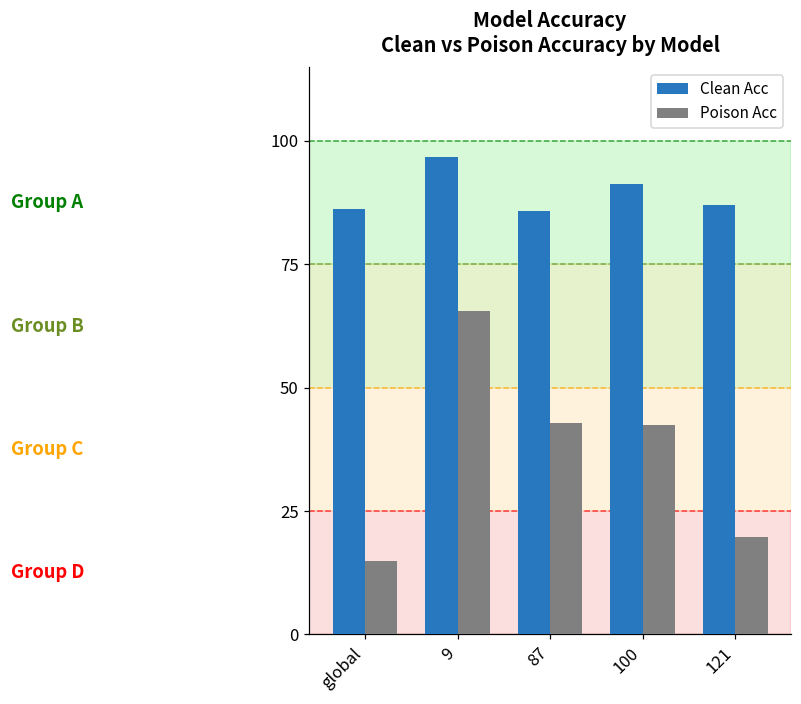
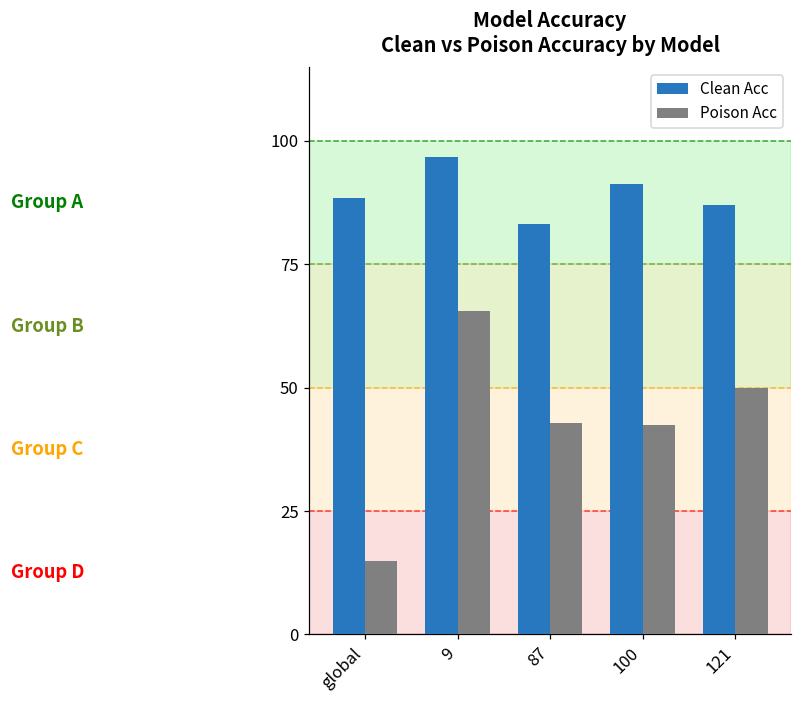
  {
    "Clean Acc": {
-     "global": 86,
+     "global": 88,
      "9": 97,
-     "87": 86,
+     "87": 83,
      "100": 91,
      "121": 87
    },
    "Poison Acc": {
      "global": 15,
      "9": 66,
      "87": 43,
      "100": 42,
-     "121": 20
+     "121": 50
    }
  }
